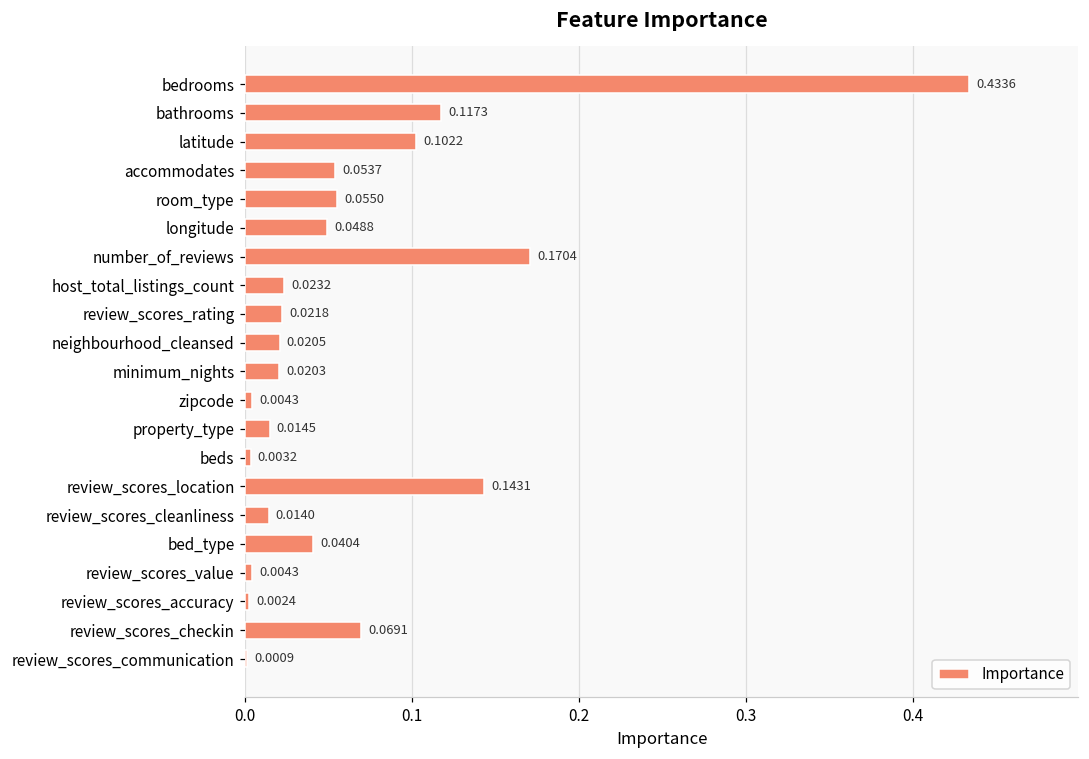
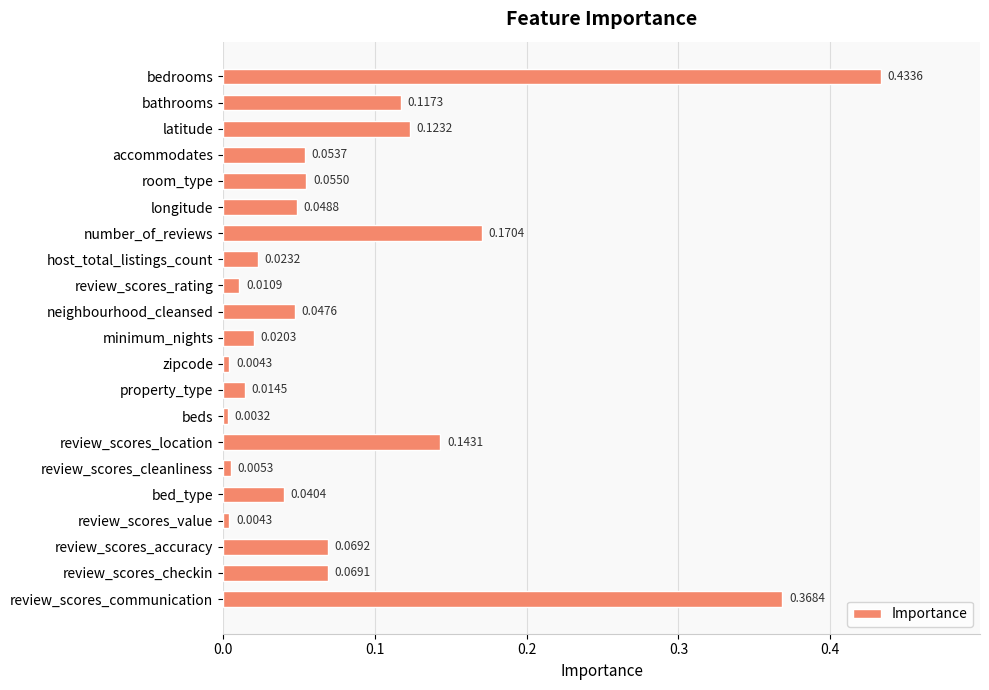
  {
    "bedrooms": 0.4336,
    "bathrooms": 0.1173,
-   "latitude": 0.1022,
+   "latitude": 0.1232,
    "accommodates": 0.0537,
    "room_type": 0.0550,
    "longitude": 0.0488,
    "number_of_reviews": 0.1704,
    "host_total_listings_count": 0.0232,
-   "review_scores_rating": 0.0218,
-   "neighbourhood_cleansed": 0.0205,
+   "review_scores_rating": 0.0109,
+   "neighbourhood_cleansed": 0.0476,
    "minimum_nights": 0.0203,
    "zipcode": 0.0043,
    "property_type": 0.0145,
    "beds": 0.0032,
    "review_scores_location": 0.1431,
-   "review_scores_cleanliness": 0.0140,
+   "review_scores_cleanliness": 0.0053,
    "bed_type": 0.0404,
    "review_scores_value": 0.0043,
-   "review_scores_accuracy": 0.0024,
+   "review_scores_accuracy": 0.0692,
    "review_scores_checkin": 0.0691,
-   "review_scores_communication": 0.0009
+   "review_scores_communication": 0.3684
  }
